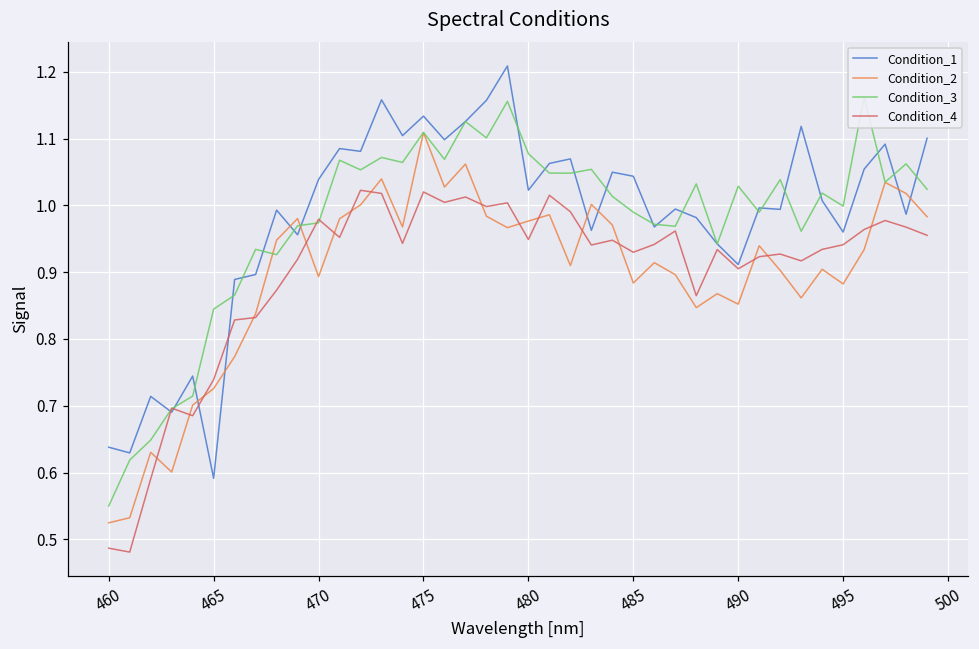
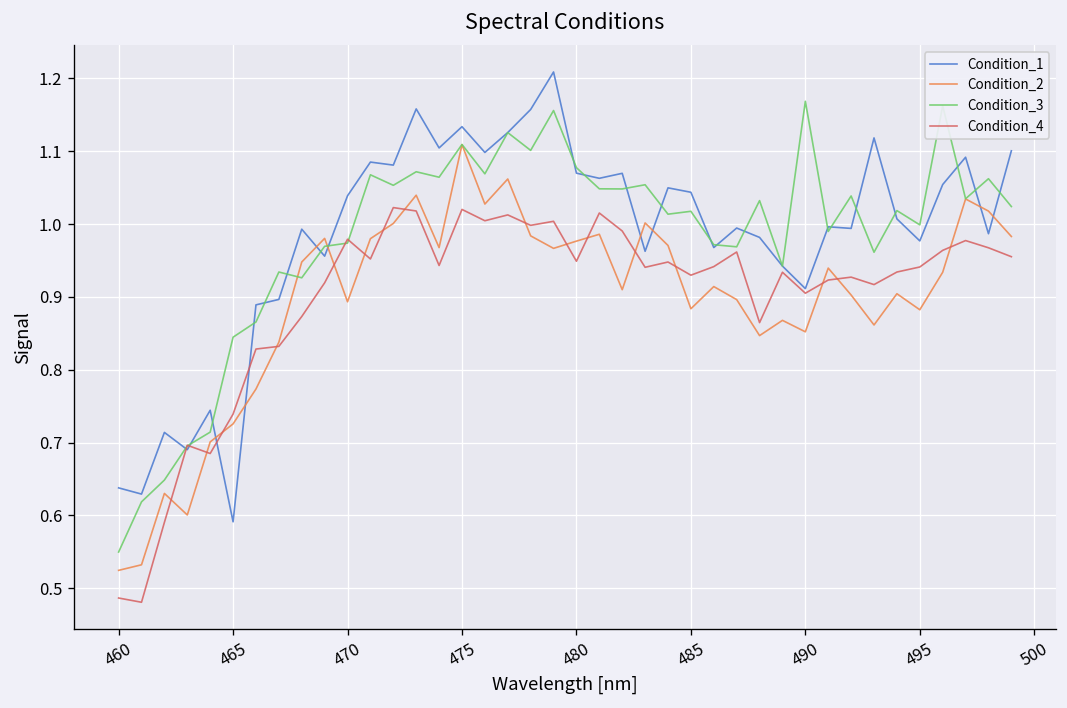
  {
    "Condition_1": {
      "460": 0.64,
      "465": 0.59,
      "470": 1.04,
      "475": 1.13,
-     "480": 1.02,
+     "480": 1.07,
      "485": 1.04,
      "490": 0.91,
-     "495": 0.96
+     "495": 0.98
    },
    "Condition_3": {
      "460": 0.55,
      "465": 0.84,
      "470": 0.97,
      "480": 1.08,
-     "485": 0.99,
-     "490": 1.03,
+     "485": 1.02,
+     "490": 1.17,
      "495": 1.00
    }
  }
